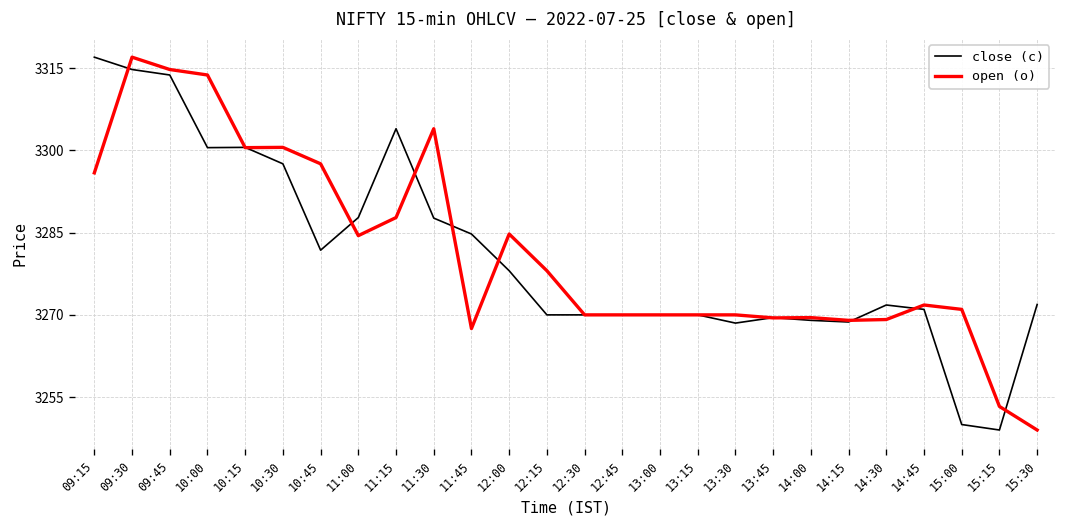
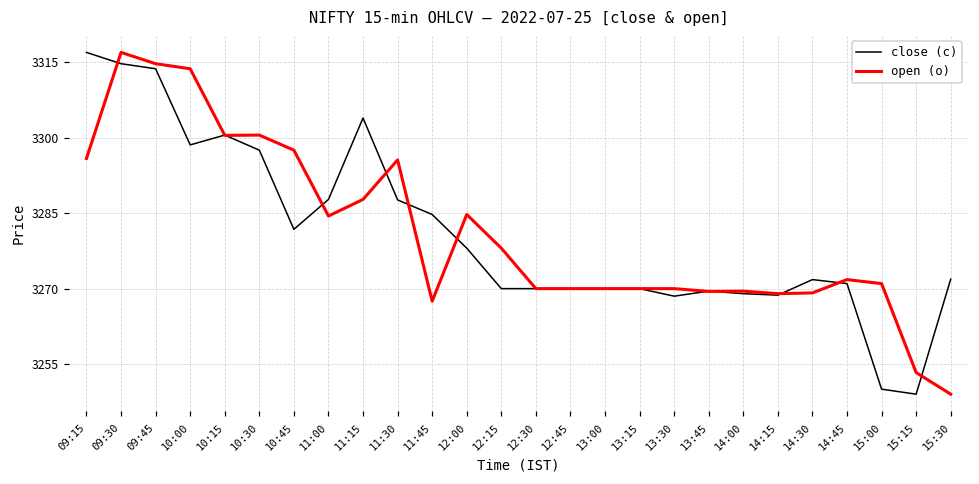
  {
    "close (c)": {
      "09:15": 3317,
      "09:30": 3315,
      "09:45": 3314,
-     "10:00": 3301,
+     "10:00": 3299,
      "10:30": 3298,
      "10:45": 3282,
      "11:00": 3288,
      "11:15": 3304,
      "11:30": 3288,
      "11:45": 3285,
      "12:00": 3278,
      "12:15": 3270,
      "13:30": 3269,
      "14:30": 3272,
      "14:45": 3271,
      "15:00": 3250,
      "15:15": 3249,
      "15:30": 3272
    },
    "open (o)": {
      "09:15": 3296,
      "09:30": 3317,
      "09:45": 3315,
      "10:00": 3314,
      "10:30": 3301,
      "10:45": 3298,
      "11:00": 3284,
      "11:15": 3288,
-     "11:30": 3304,
+     "11:30": 3296,
      "11:45": 3268,
      "12:00": 3285,
      "12:15": 3278,
      "13:30": 3270,
      "14:30": 3269,
      "14:45": 3272,
      "15:00": 3271,
      "15:15": 3253,
      "15:30": 3249
    }
  }
